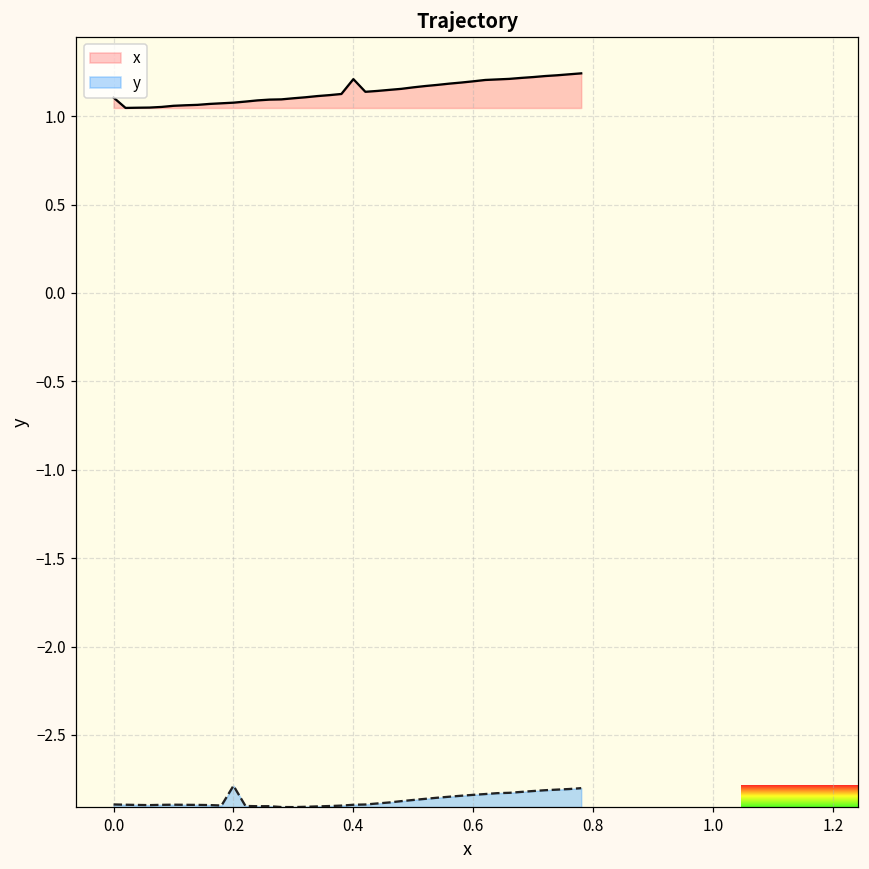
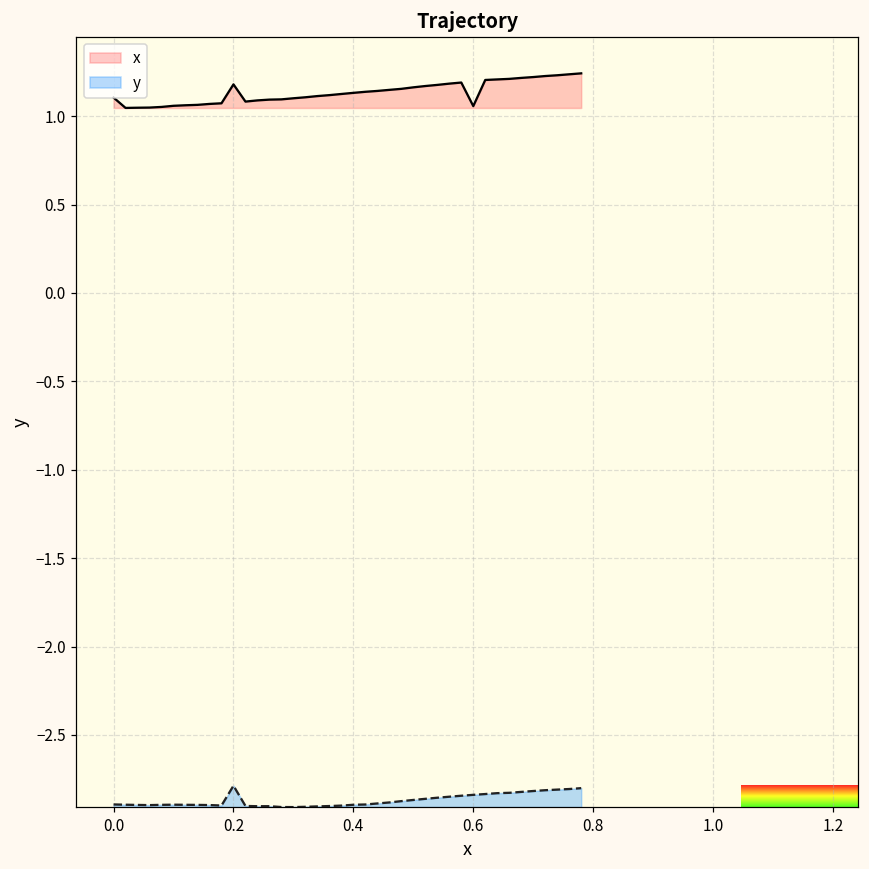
  {
    "x": {
      "0.0": 1.10,
-     "0.2": 1.08,
-     "0.4": 1.21,
-     "0.6": 1.20
+     "0.2": 1.18,
+     "0.4": 1.13,
+     "0.6": 1.06
    },
    "y": {
      "0.0": -2.89,
      "0.2": -2.79,
      "0.4": -2.89,
      "0.6": -2.84
    }
  }
